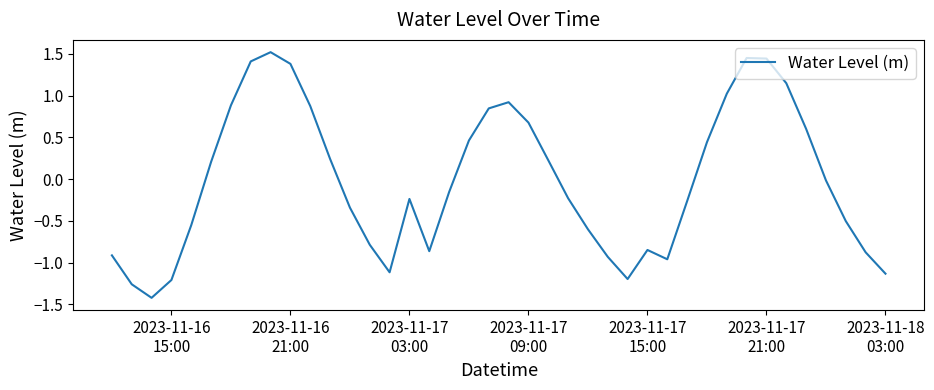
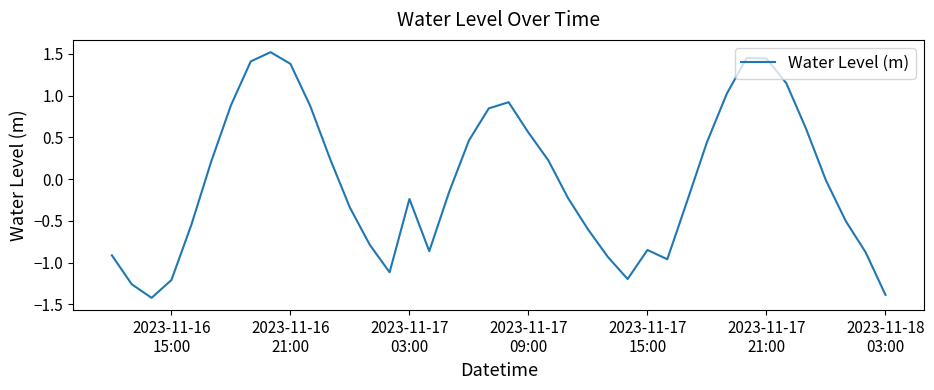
  {
    "2023-11-16 15:00": -1.2,
    "2023-11-16 21:00": 1.4,
    "2023-11-17 03:00": -0.2,
-   "2023-11-17 09:00": 0.7,
+   "2023-11-17 09:00": 0.6,
    "2023-11-17 15:00": -0.8,
-   "2023-11-18 03:00": -1.1
+   "2023-11-18 03:00": -1.4
  }
